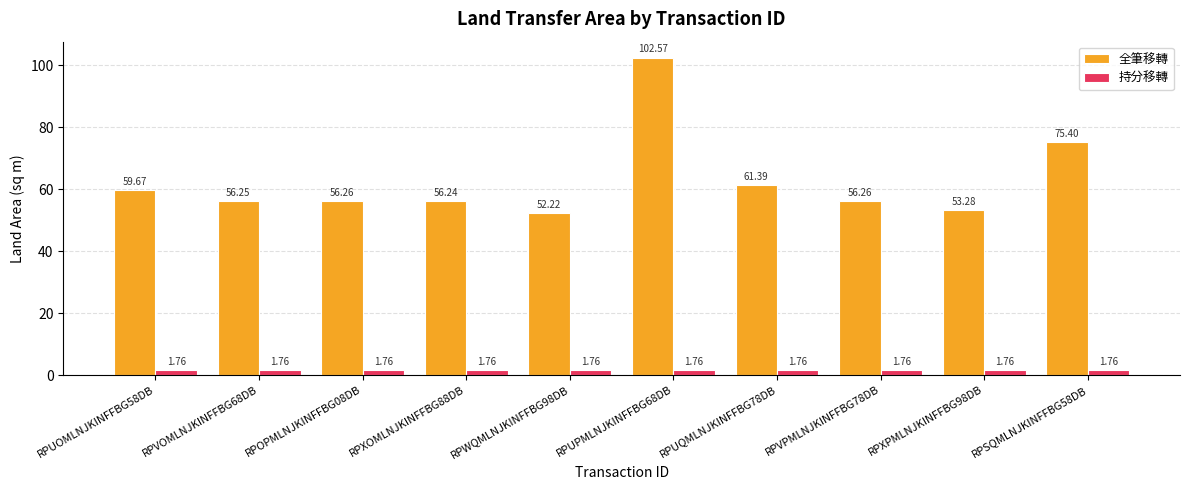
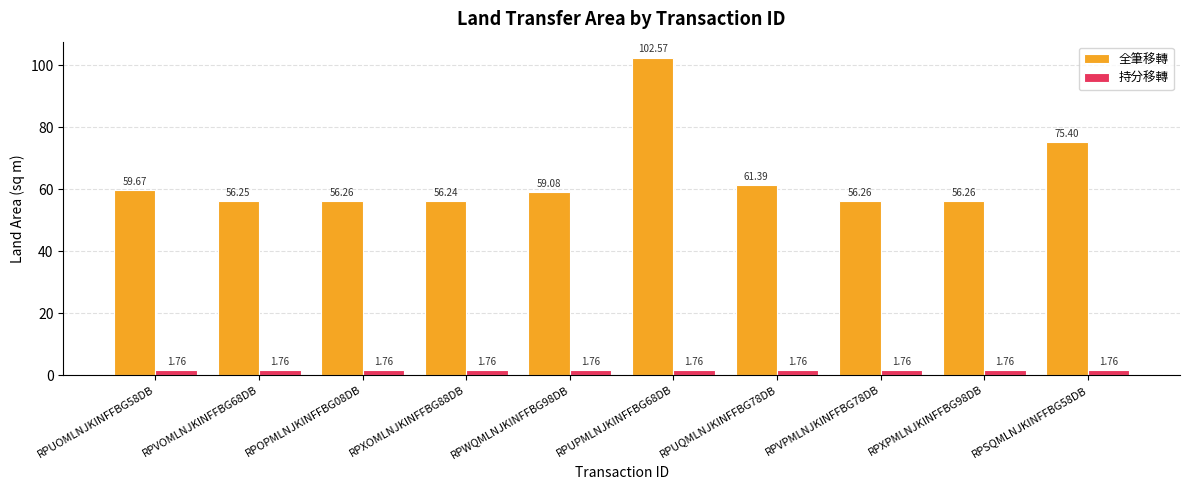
  {
    "全筆移轉": {
      "RPUOMLNJKINFFBG58DB": 59.67,
      "RPVOMLNJKINFFBG68DB": 56.25,
      "RPOPMLNJKINFFBG08DB": 56.26,
      "RPXOMLNJKINFFBG88DB": 56.24,
-     "RPWQMLNJKINFFBG98DB": 52.22,
+     "RPWQMLNJKINFFBG98DB": 59.08,
      "RPUPMLNJKINFFBG68DB": 102.57,
      "RPUQMLNJKINFFBG78DB": 61.39,
      "RPVPMLNJKINFFBG78DB": 56.26,
-     "RPXPMLNJKINFFBG98DB": 53.28,
+     "RPXPMLNJKINFFBG98DB": 56.26,
      "RPSQMLNJKINFFBG58DB": 75.40
    },
    "持分移轉": {
      "RPUOMLNJKINFFBG58DB": 1.76,
      "RPVOMLNJKINFFBG68DB": 1.76,
      "RPOPMLNJKINFFBG08DB": 1.76,
      "RPXOMLNJKINFFBG88DB": 1.76,
      "RPWQMLNJKINFFBG98DB": 1.76,
      "RPUPMLNJKINFFBG68DB": 1.76,
      "RPUQMLNJKINFFBG78DB": 1.76,
      "RPVPMLNJKINFFBG78DB": 1.76,
      "RPXPMLNJKINFFBG98DB": 1.76,
      "RPSQMLNJKINFFBG58DB": 1.76
    }
  }
